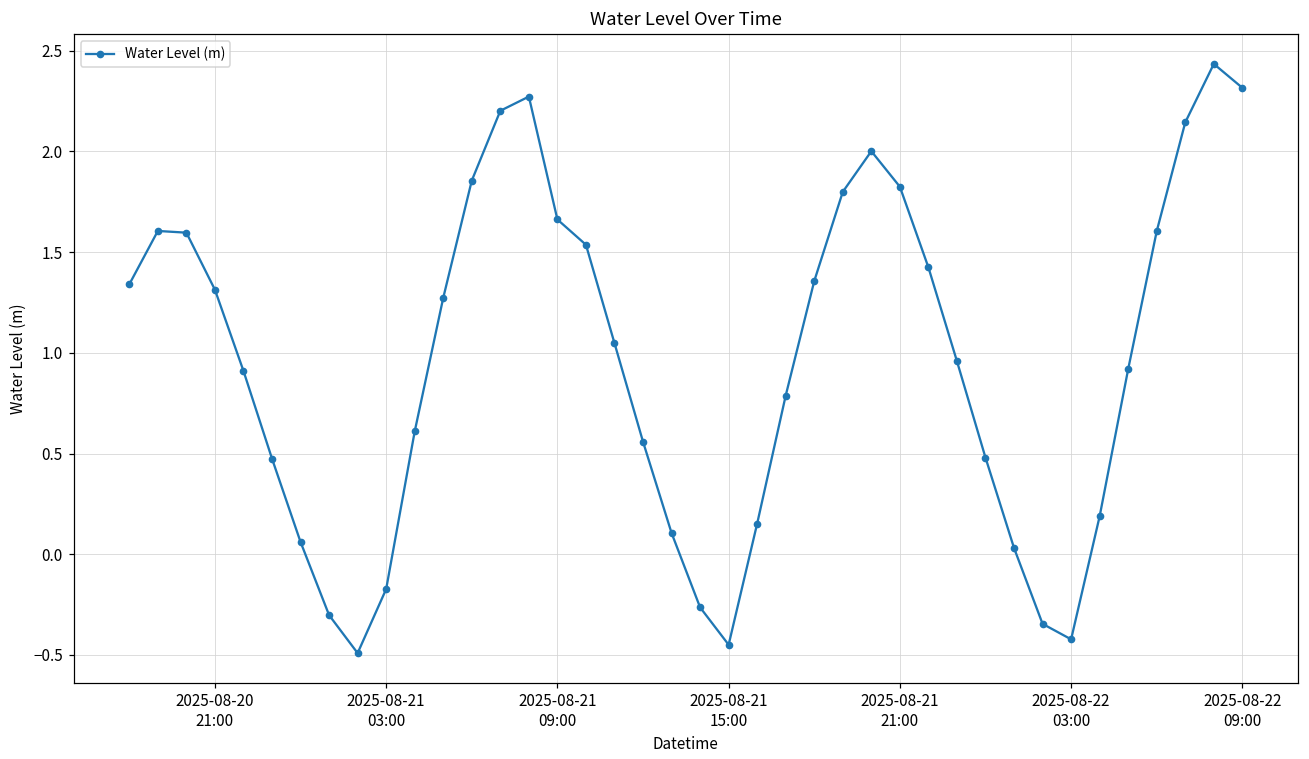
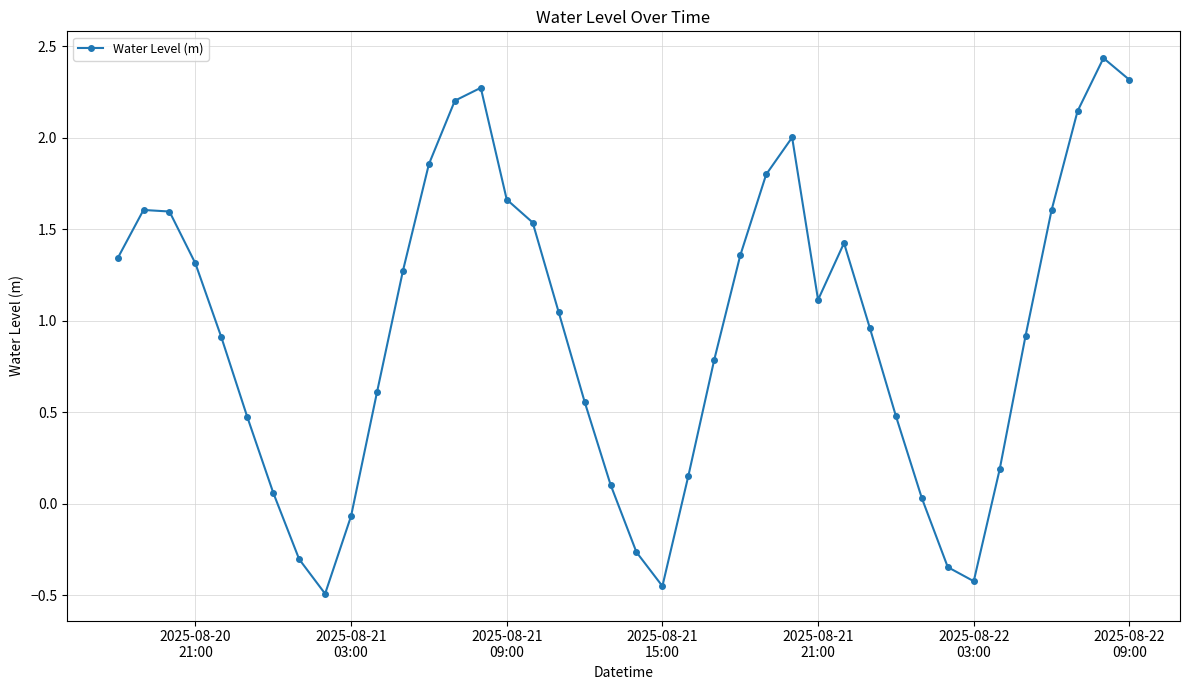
  {
    "2025-08-20 21:00": 1.31,
-   "2025-08-21 03:00": -0.17,
+   "2025-08-21 03:00": -0.07,
    "2025-08-21 09:00": 1.66,
    "2025-08-21 15:00": -0.45,
-   "2025-08-21 21:00": 1.82,
+   "2025-08-21 21:00": 1.11,
    "2025-08-22 03:00": -0.42,
    "2025-08-22 09:00": 2.32
  }
